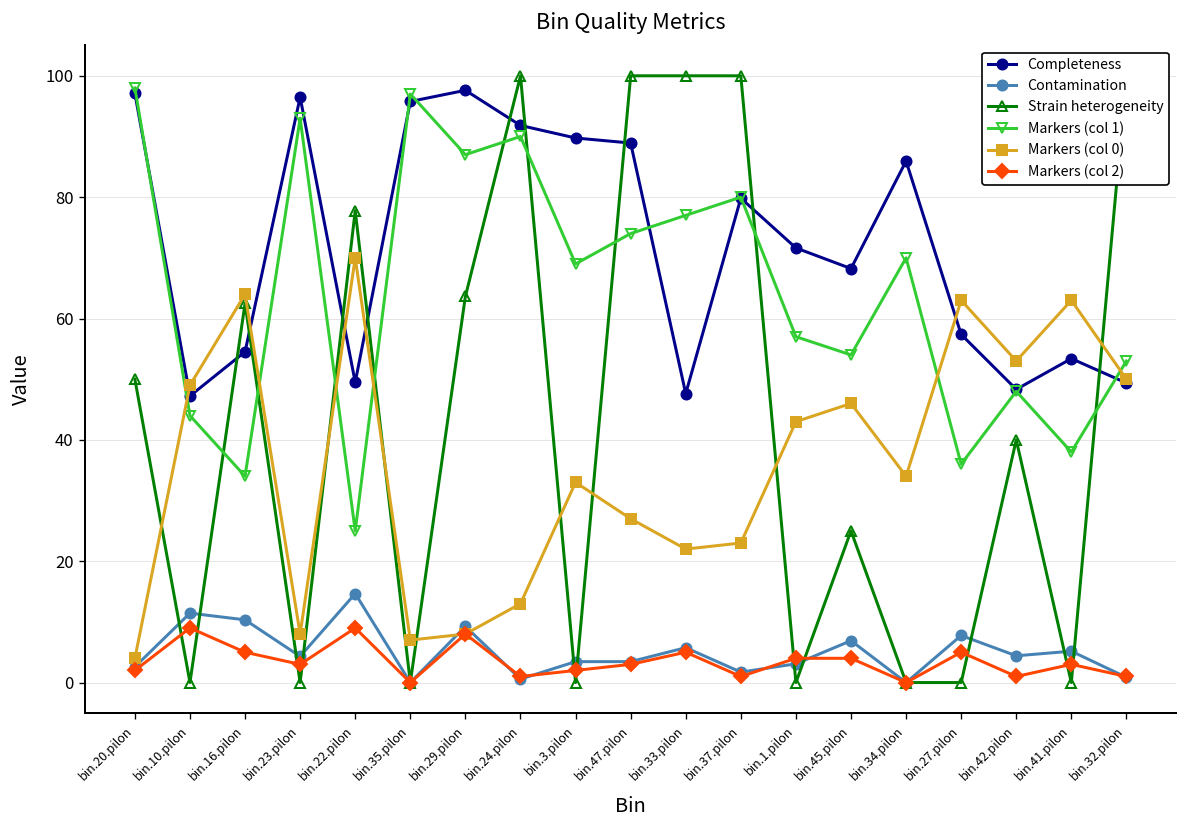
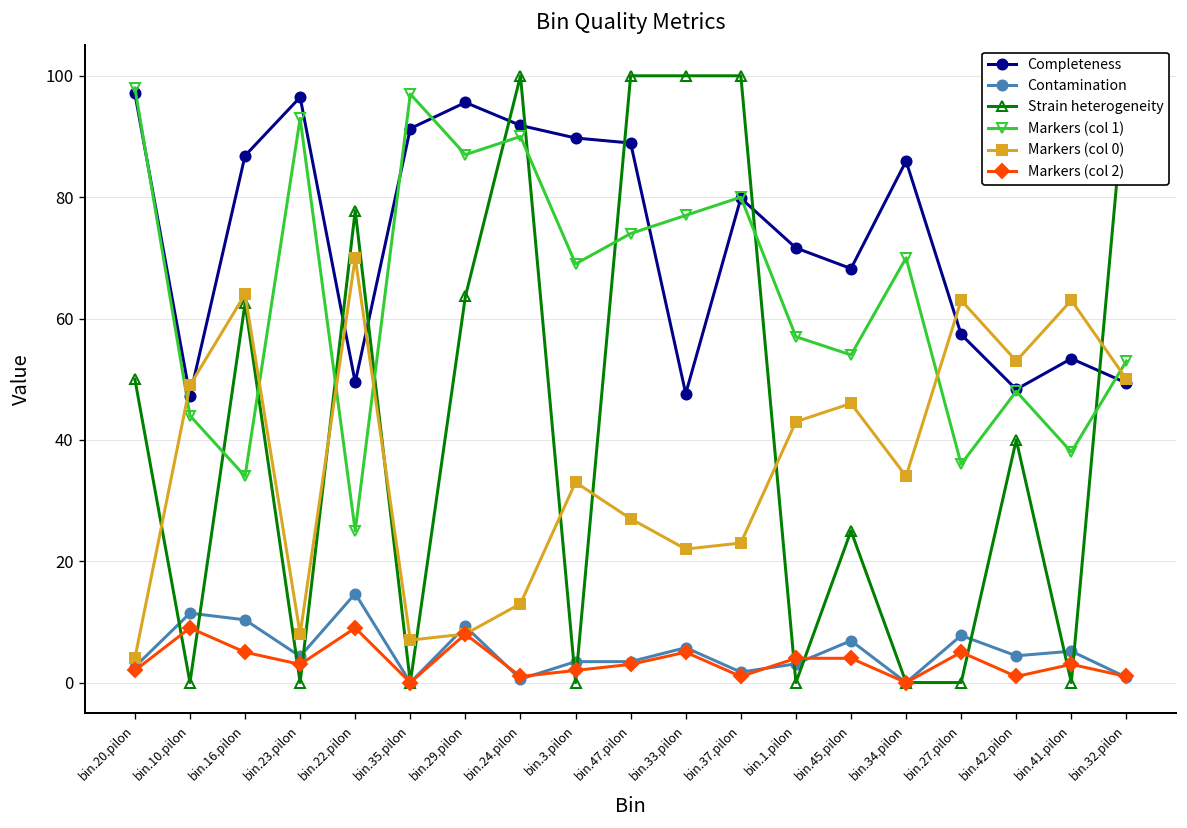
  {
    "Completeness": {
      "bin.20.pilon": 97,
      "bin.10.pilon": 47,
-     "bin.16.pilon": 55,
+     "bin.16.pilon": 87,
      "bin.23.pilon": 96,
      "bin.22.pilon": 49,
-     "bin.35.pilon": 96,
-     "bin.29.pilon": 98,
+     "bin.35.pilon": 91,
+     "bin.29.pilon": 96,
      "bin.24.pilon": 92,
      "bin.3.pilon": 90,
      "bin.47.pilon": 89,
      "bin.33.pilon": 48,
      "bin.1.pilon": 72,
      "bin.45.pilon": 68,
      "bin.34.pilon": 86,
      "bin.27.pilon": 57,
      "bin.41.pilon": 53,
      "bin.32.pilon": 49
    },
    "Contamination": {
      "bin.20.pilon": 3,
      "bin.10.pilon": 11,
      "bin.16.pilon": 10,
      "bin.23.pilon": 4,
      "bin.22.pilon": 15,
      "bin.29.pilon": 9,
      "bin.3.pilon": 3,
      "bin.33.pilon": 6,
      "bin.37.pilon": 2,
      "bin.1.pilon": 3,
      "bin.45.pilon": 7,
      "bin.27.pilon": 8,
      "bin.42.pilon": 4,
      "bin.41.pilon": 5
    },
    "Strain heterogeneity": {
      "bin.20.pilon": 50,
      "bin.10.pilon": 0,
      "bin.16.pilon": 63,
      "bin.23.pilon": 0,
      "bin.22.pilon": 78,
      "bin.29.pilon": 64,
      "bin.24.pilon": 100,
      "bin.3.pilon": 0,
      "bin.47.pilon": 100,
      "bin.33.pilon": 100,
      "bin.37.pilon": 100,
      "bin.1.pilon": 0,
      "bin.45.pilon": 25,
      "bin.27.pilon": 0,
      "bin.42.pilon": 40,
      "bin.41.pilon": 0
    },
    "Markers (col 1)": {
      "bin.20.pilon": 98,
      "bin.10.pilon": 44,
      "bin.16.pilon": 34,
      "bin.23.pilon": 93,
      "bin.22.pilon": 25,
      "bin.35.pilon": 97,
      "bin.29.pilon": 87,
      "bin.24.pilon": 90,
      "bin.3.pilon": 69,
      "bin.47.pilon": 74,
      "bin.33.pilon": 77,
      "bin.1.pilon": 57,
      "bin.45.pilon": 54,
      "bin.34.pilon": 70,
      "bin.27.pilon": 36,
      "bin.41.pilon": 38,
      "bin.32.pilon": 53
    },
    "Markers (col 0)": {
      "bin.20.pilon": 4,
      "bin.10.pilon": 49,
      "bin.16.pilon": 64,
      "bin.23.pilon": 8,
      "bin.22.pilon": 70,
      "bin.35.pilon": 7,
      "bin.24.pilon": 13,
      "bin.3.pilon": 33,
      "bin.47.pilon": 27,
      "bin.33.pilon": 22,
      "bin.37.pilon": 23,
      "bin.1.pilon": 43,
      "bin.45.pilon": 46,
      "bin.34.pilon": 34,
      "bin.27.pilon": 63,
      "bin.42.pilon": 53,
      "bin.41.pilon": 63,
      "bin.32.pilon": 50
    },
    "Markers (col 2)": {
      "bin.20.pilon": 2,
      "bin.10.pilon": 9,
      "bin.16.pilon": 5,
      "bin.23.pilon": 3,
      "bin.22.pilon": 9,
      "bin.3.pilon": 2,
      "bin.33.pilon": 5,
      "bin.37.pilon": 1,
      "bin.1.pilon": 4,
      "bin.45.pilon": 4,
      "bin.27.pilon": 5,
      "bin.42.pilon": 1,
      "bin.41.pilon": 3
    }
  }
